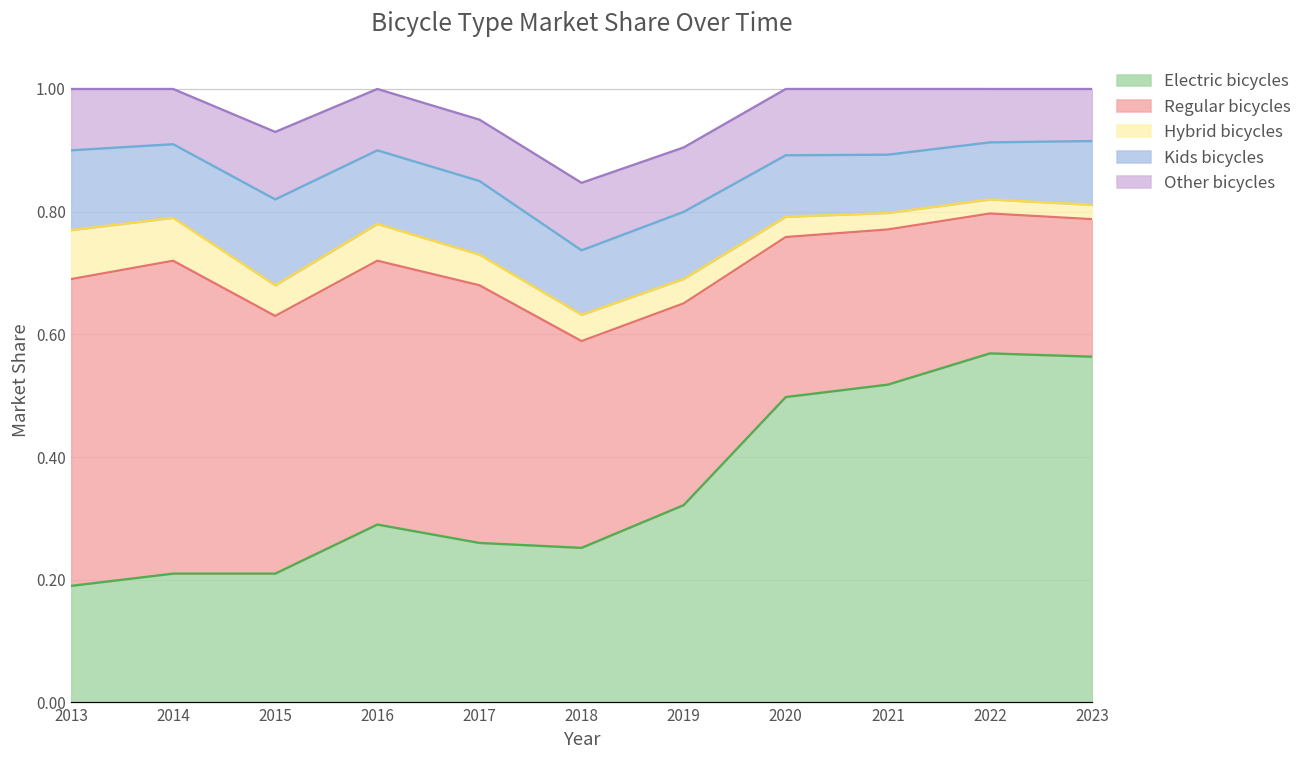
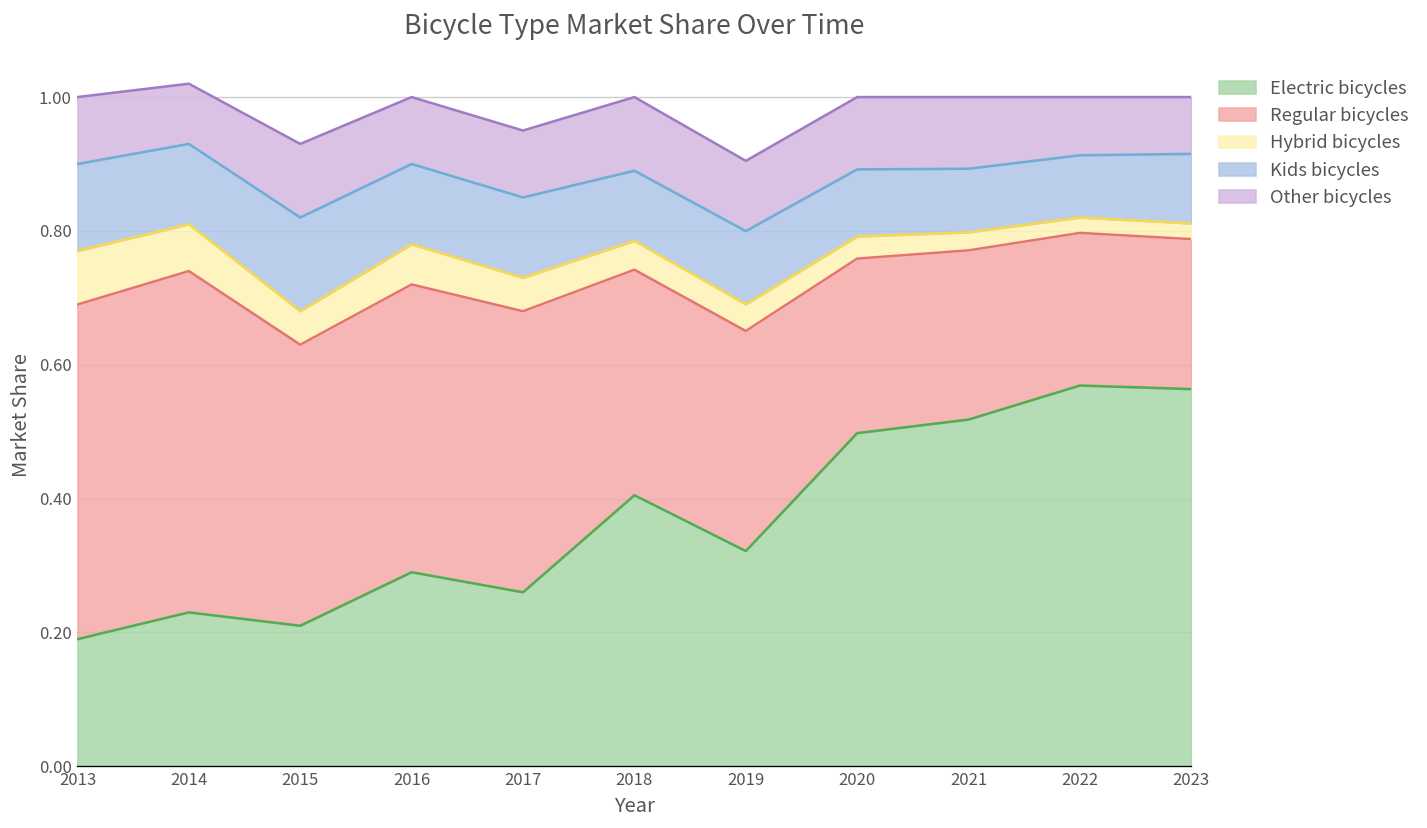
  {
    "Electric bicycles": {
      "2013": 0.19,
-     "2014": 0.21,
+     "2014": 0.23,
      "2015": 0.21,
      "2016": 0.29,
      "2017": 0.26,
-     "2018": 0.25,
+     "2018": 0.41,
      "2019": 0.32,
      "2020": 0.50,
      "2021": 0.52,
      "2022": 0.57,
      "2023": 0.56
    },
    "Regular bicycles": {
      "2013": 0.50,
      "2014": 0.51,
      "2015": 0.42,
      "2016": 0.43,
      "2017": 0.42,
      "2018": 0.34,
      "2019": 0.33,
      "2020": 0.26,
      "2021": 0.25,
      "2022": 0.23,
      "2023": 0.22
    },
    "Hybrid bicycles": {
      "2013": 0.08,
      "2014": 0.07,
      "2015": 0.05,
      "2016": 0.06,
      "2017": 0.05,
      "2018": 0.04,
      "2019": 0.04,
      "2020": 0.03,
      "2021": 0.03,
      "2022": 0.02,
      "2023": 0.02
    }
  }
